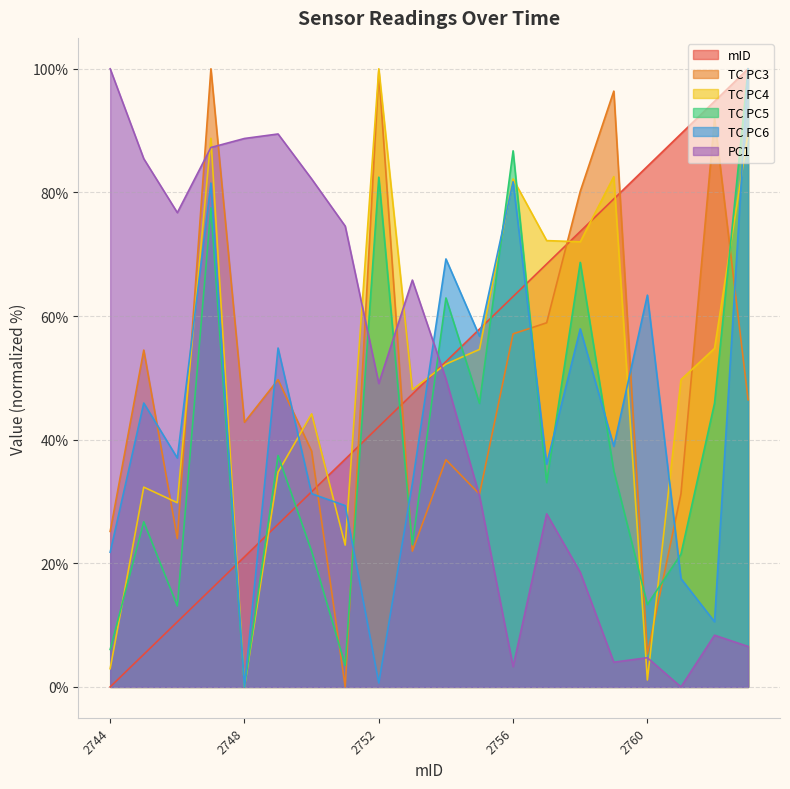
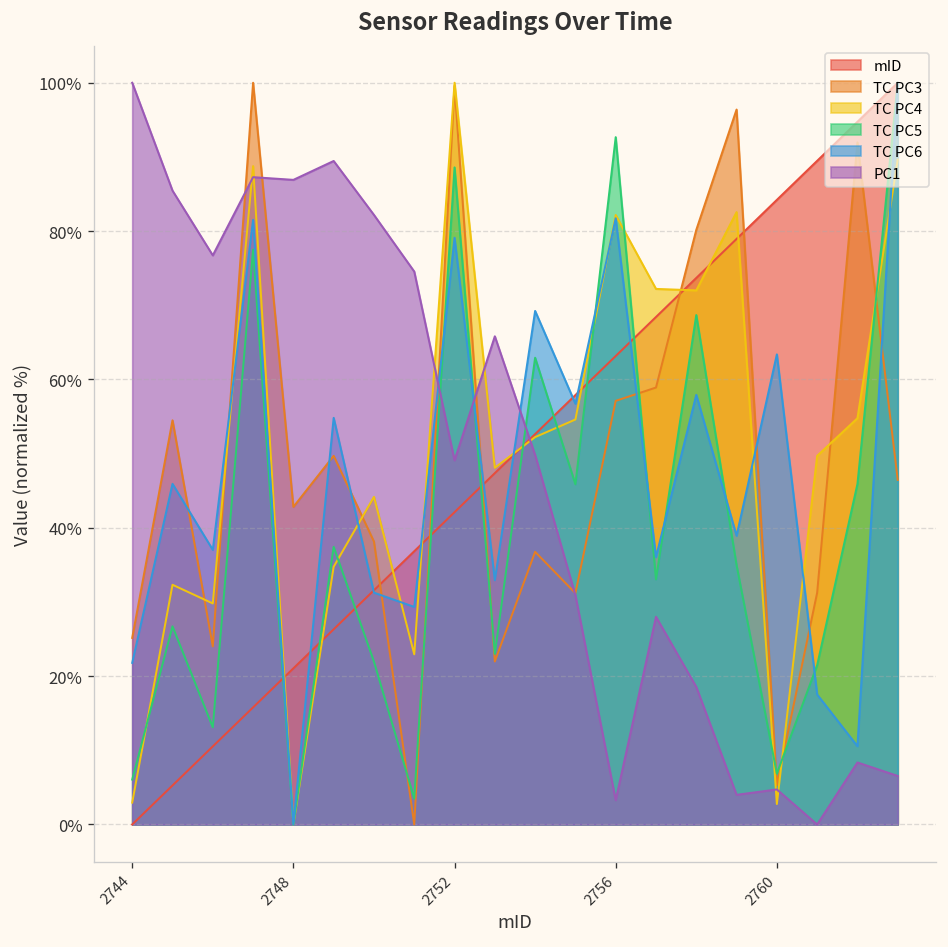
  {
    "TC PC4": {
      "2744": "3%",
      "2752": "100%",
      "2756": "82%",
-     "2760": "1%"
+     "2760": "3%"
    },
    "TC PC5": {
      "2744": "6%",
-     "2752": "82%",
-     "2756": "87%",
-     "2760": "13%"
+     "2752": "89%",
+     "2756": "93%",
+     "2760": "7%"
    },
    "TC PC6": {
      "2744": "22%",
-     "2752": "1%",
+     "2752": "79%",
      "2756": "82%",
      "2760": "63%"
    },
    "PC1": {
      "2744": "100%",
-     "2748": "89%",
+     "2748": "87%",
      "2752": "49%",
      "2756": "3%",
      "2760": "5%"
    }
  }
